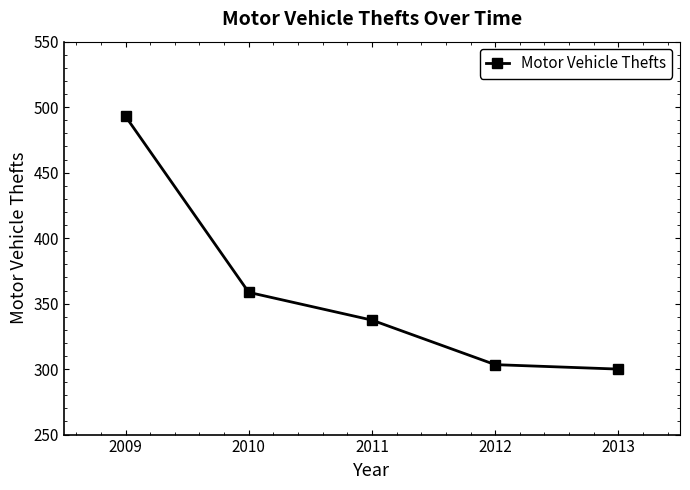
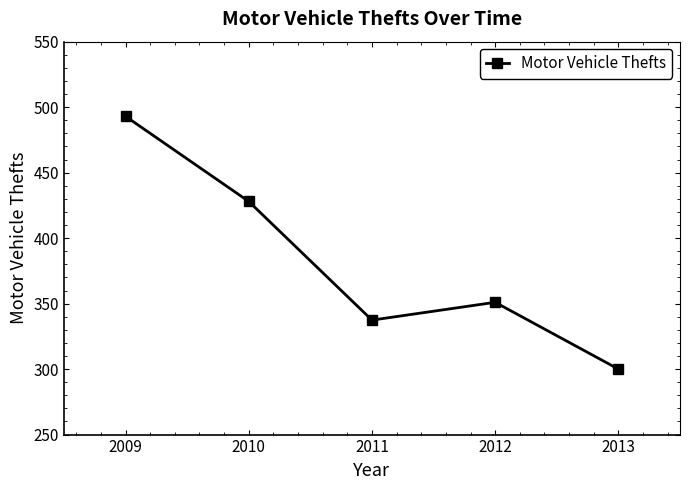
  {
    "2009": 493,
-   "2010": 359,
+   "2010": 428,
    "2011": 337,
-   "2012": 303,
+   "2012": 351,
    "2013": 300
  }
